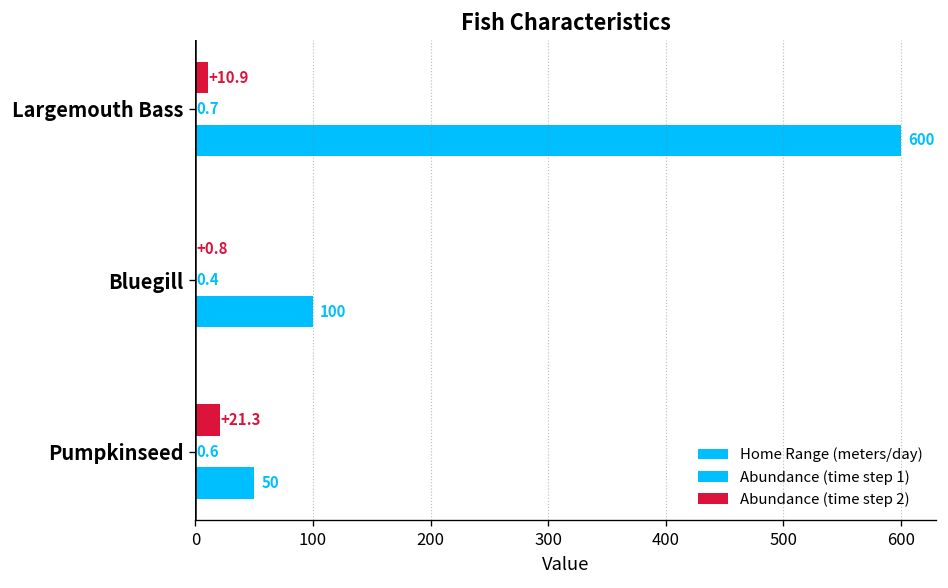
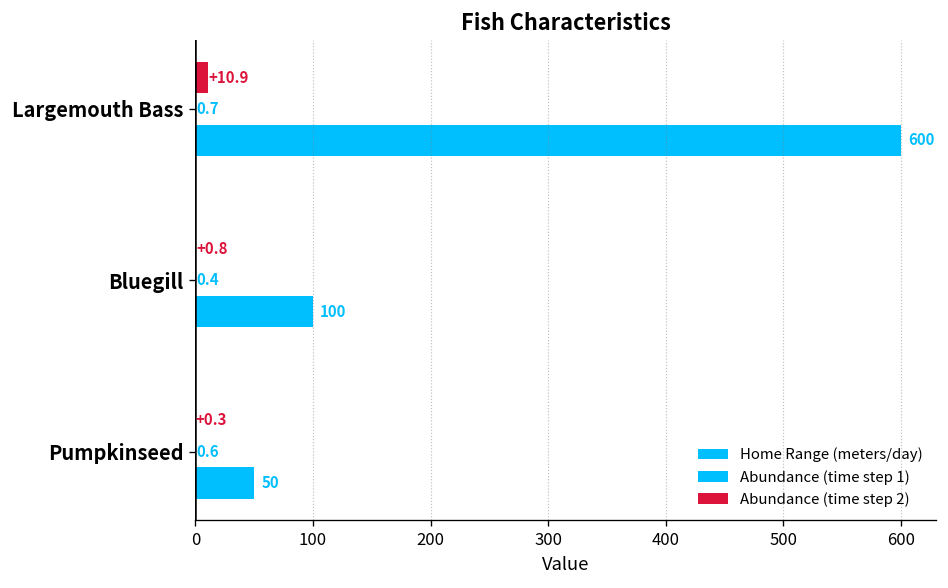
  {
    "Abundance (time step 2)": {
      "Largemouth Bass": "+10.9",
      "Bluegill": "+0.8",
-     "Pumpkinseed": "+21.3"
+     "Pumpkinseed": "+0.3"
    }
  }
